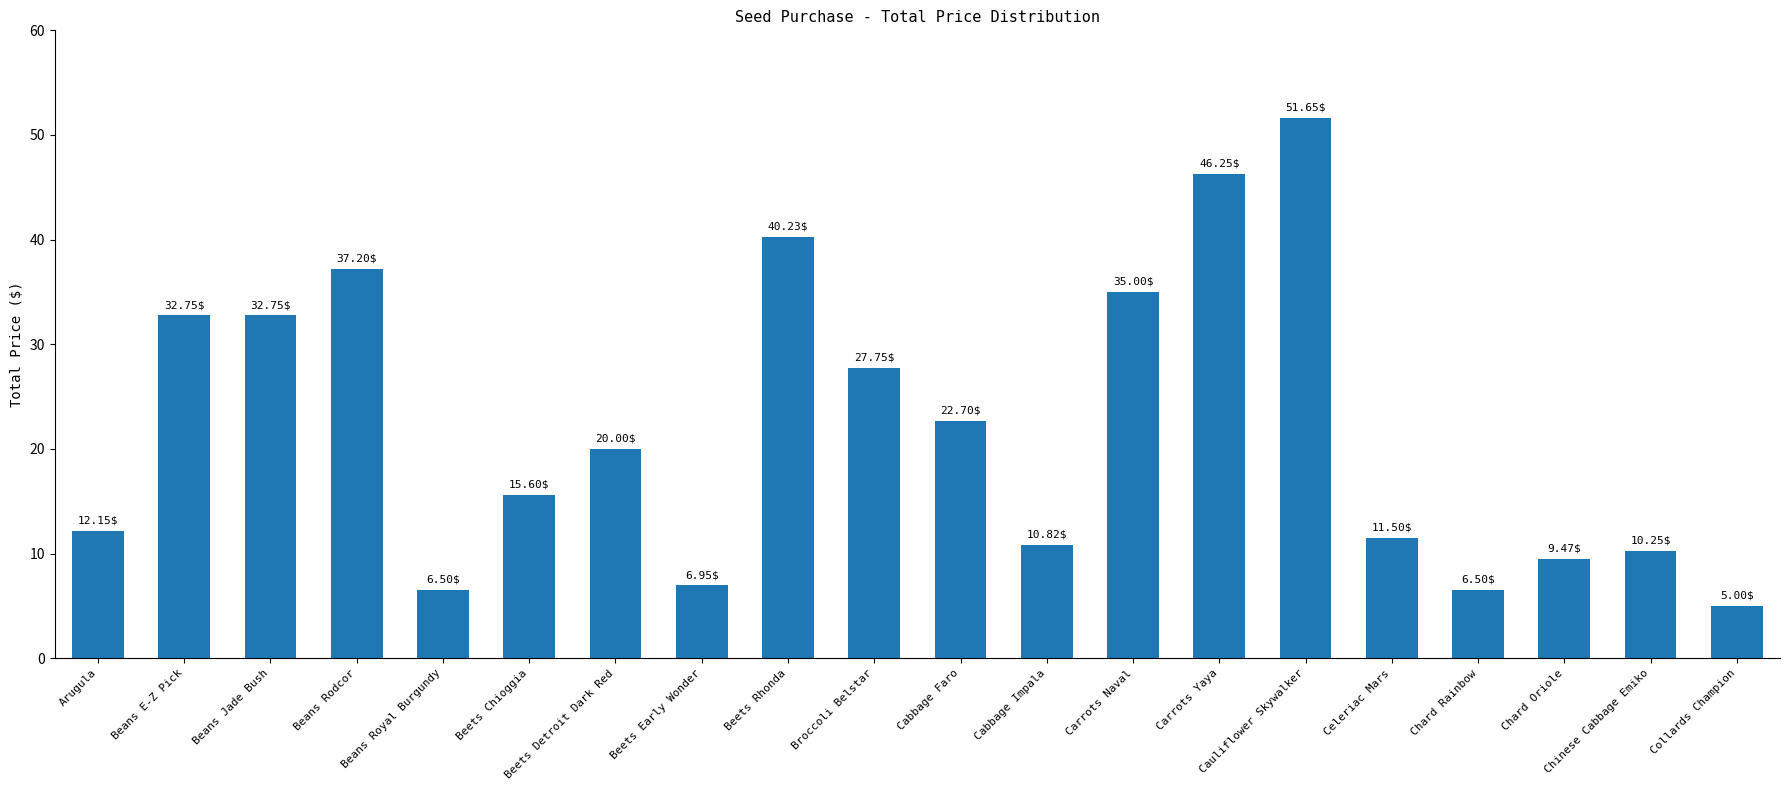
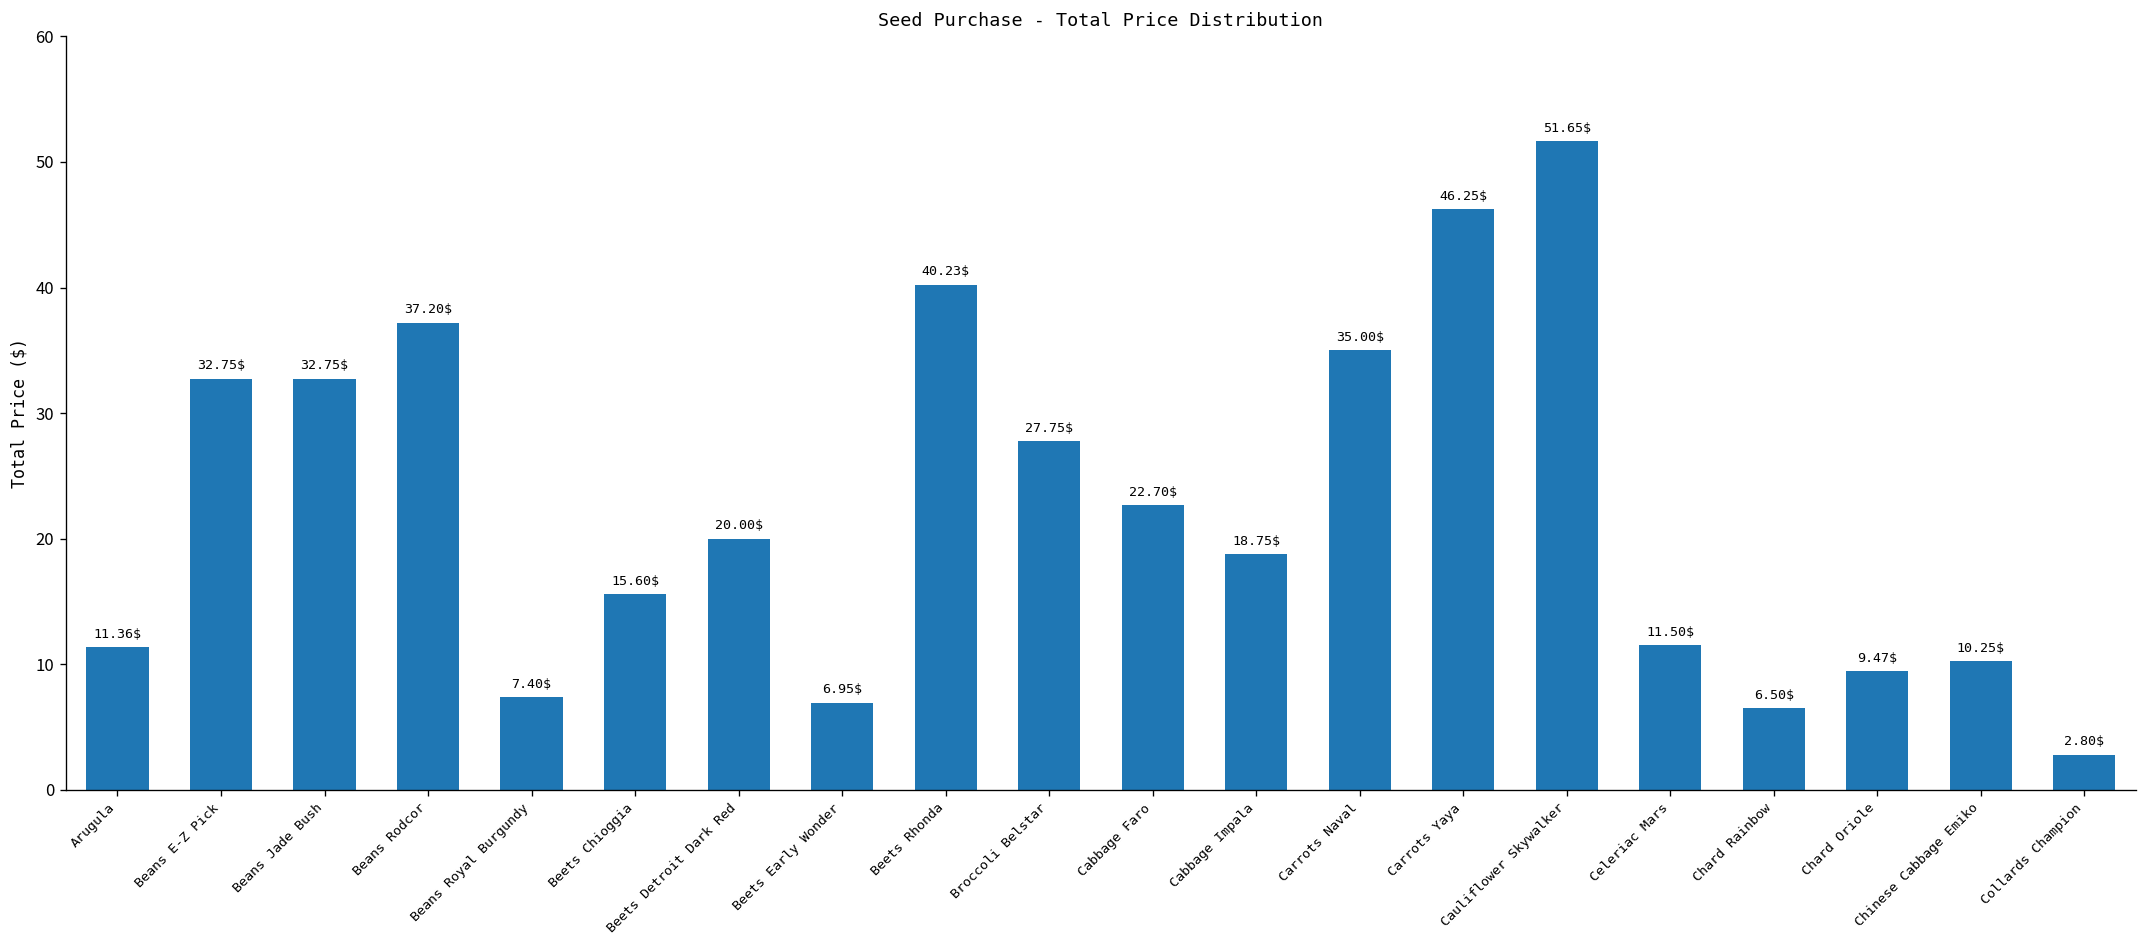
  {
-   "Arugula": "12.15$",
+   "Arugula": "11.36$",
    "Beans E-Z Pick": "32.75$",
    "Beans Jade Bush": "32.75$",
    "Beans Rodcor": "37.20$",
-   "Beans Royal Burgundy": "6.50$",
+   "Beans Royal Burgundy": "7.40$",
    "Beets Chioggia": "15.60$",
    "Beets Detroit Dark Red": "20.00$",
    "Beets Early Wonder": "6.95$",
    "Beets Rhonda": "40.23$",
    "Broccoli Belstar": "27.75$",
    "Cabbage Faro": "22.70$",
-   "Cabbage Impala": "10.82$",
+   "Cabbage Impala": "18.75$",
    "Carrots Naval": "35.00$",
    "Carrots Yaya": "46.25$",
    "Cauliflower Skywalker": "51.65$",
    "Celeriac Mars": "11.50$",
    "Chard Rainbow": "6.50$",
    "Chard Oriole": "9.47$",
    "Chinese Cabbage Emiko": "10.25$",
-   "Collards Champion": "5.00$"
+   "Collards Champion": "2.80$"
  }
